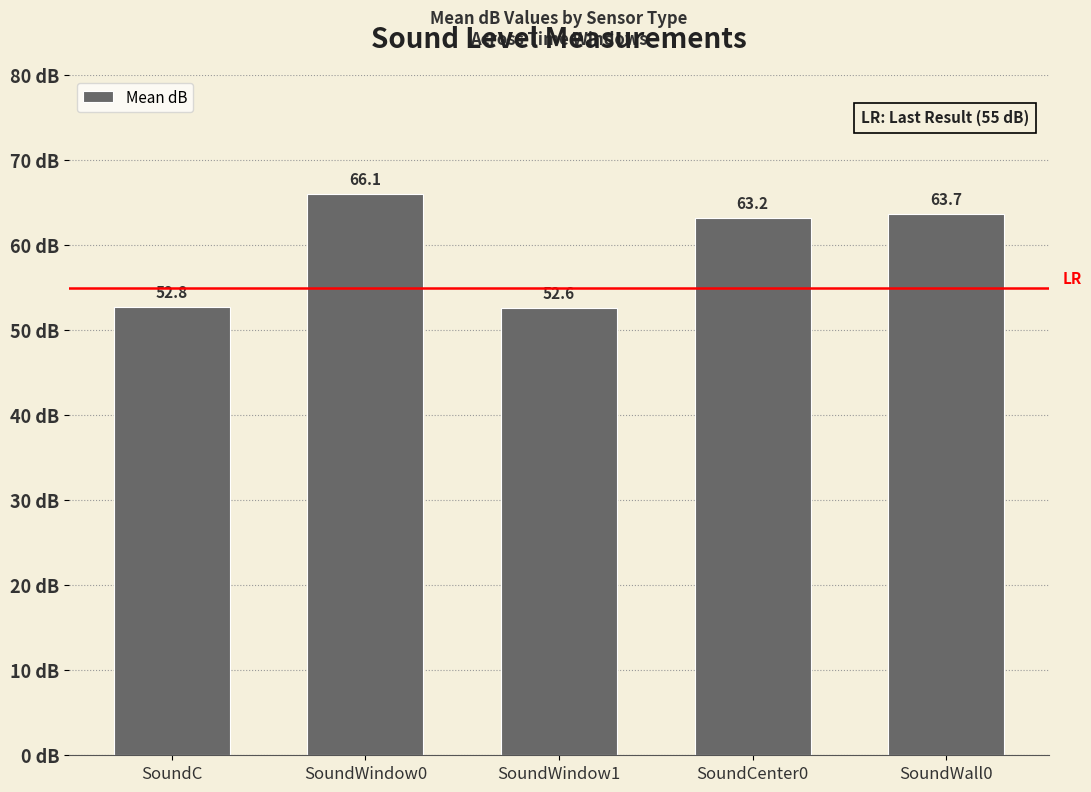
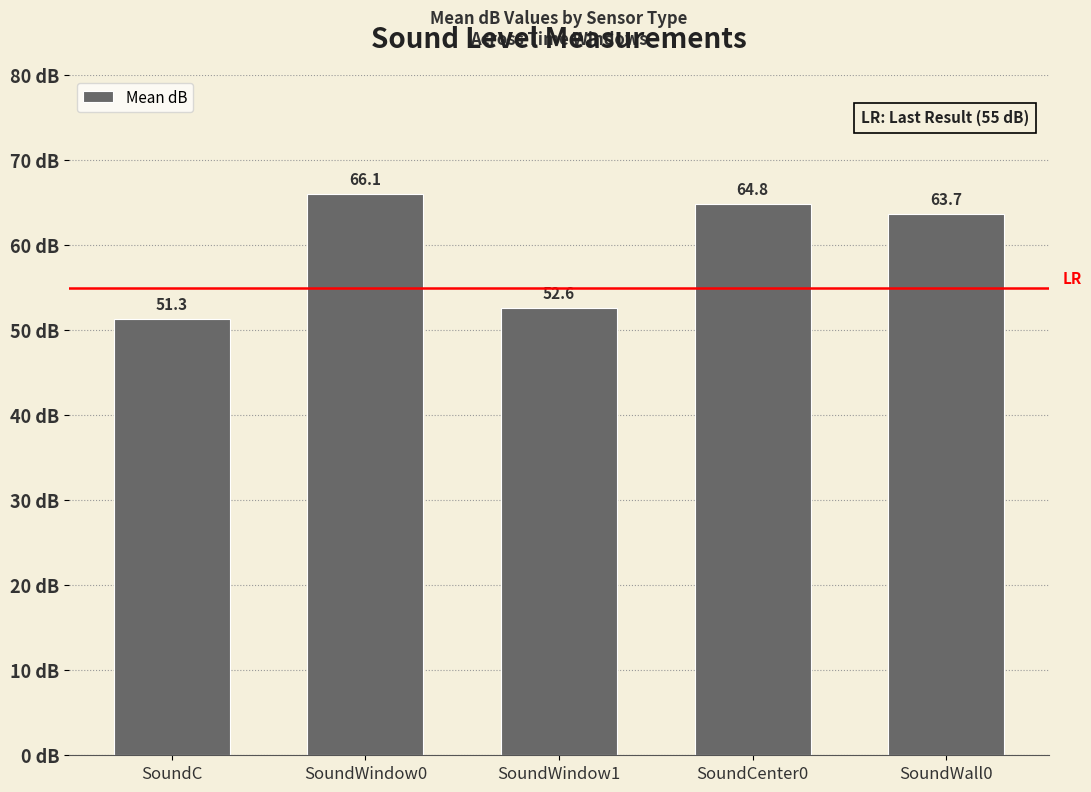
  {
-   "SoundC": 52.8,
+   "SoundC": 51.3,
    "SoundWindow0": 66.1,
    "SoundWindow1": 52.6,
-   "SoundCenter0": 63.2,
+   "SoundCenter0": 64.8,
    "SoundWall0": 63.7
  }
